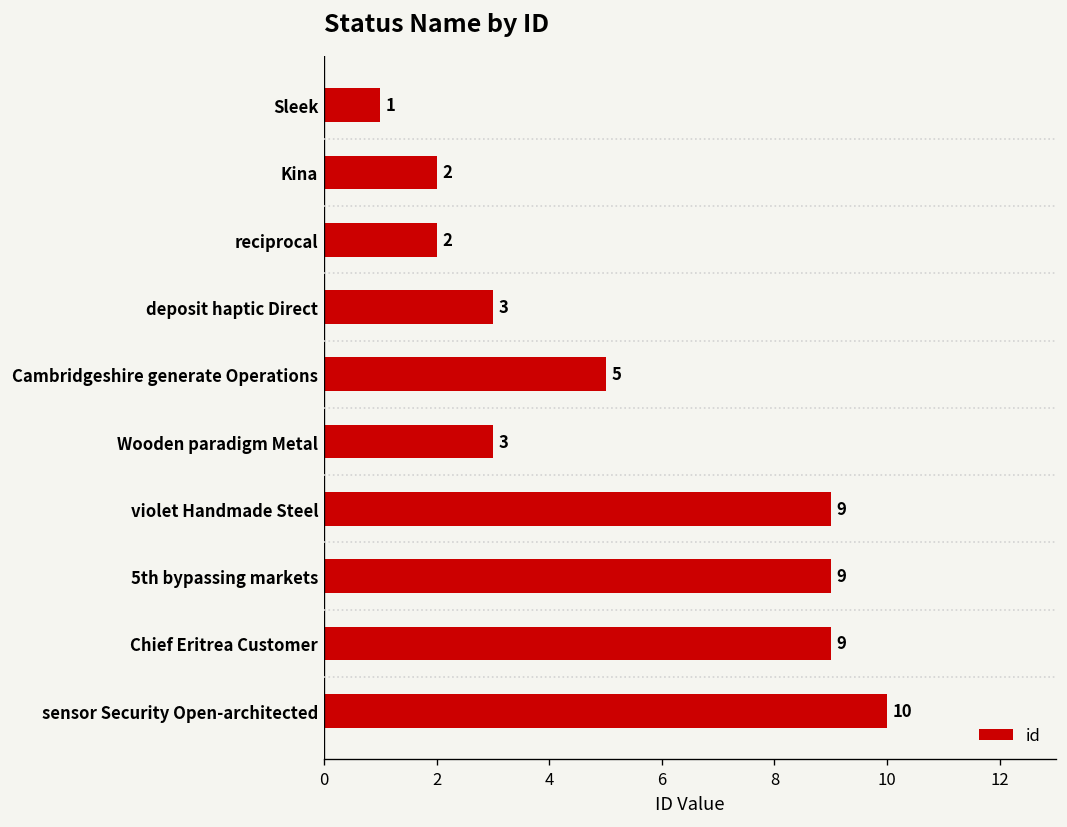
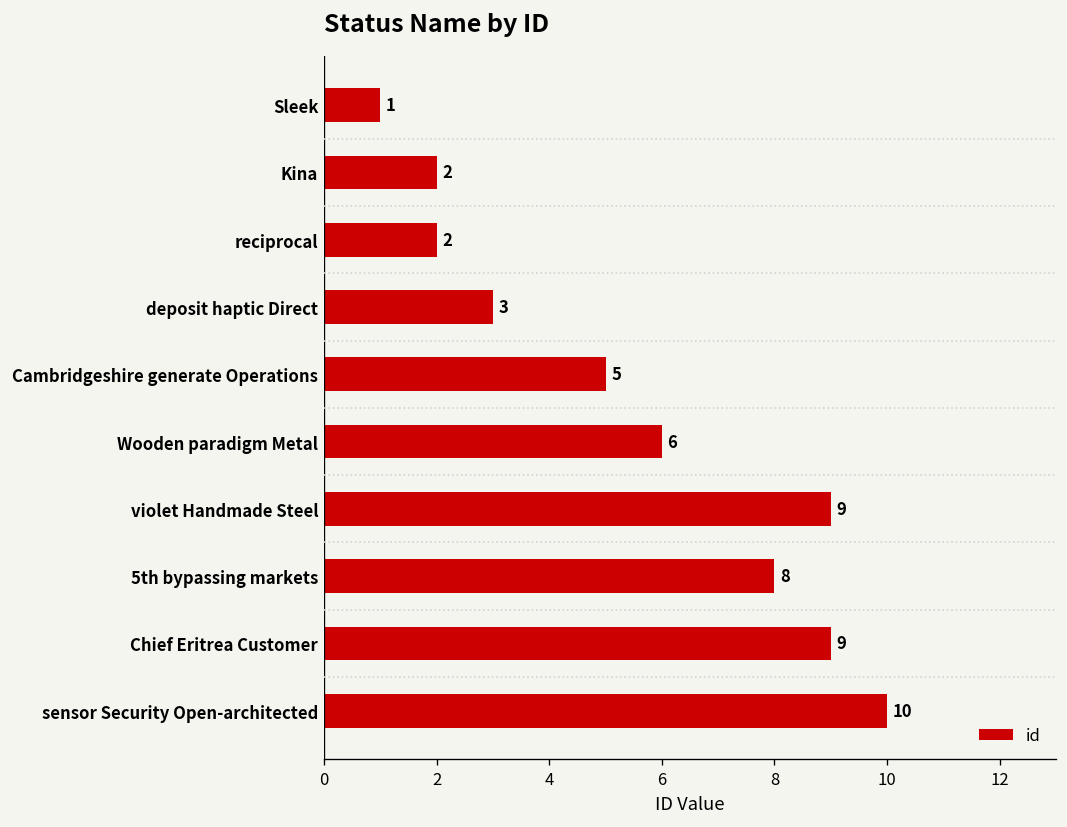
  {
    "Sleek": 1,
    "Kina": 2,
    "reciprocal": 2,
    "deposit haptic Direct": 3,
    "Cambridgeshire generate Operations": 5,
-   "Wooden paradigm Metal": 3,
+   "Wooden paradigm Metal": 6,
    "violet Handmade Steel": 9,
-   "5th bypassing markets": 9,
+   "5th bypassing markets": 8,
    "Chief Eritrea Customer": 9,
    "sensor Security Open-architected": 10
  }
